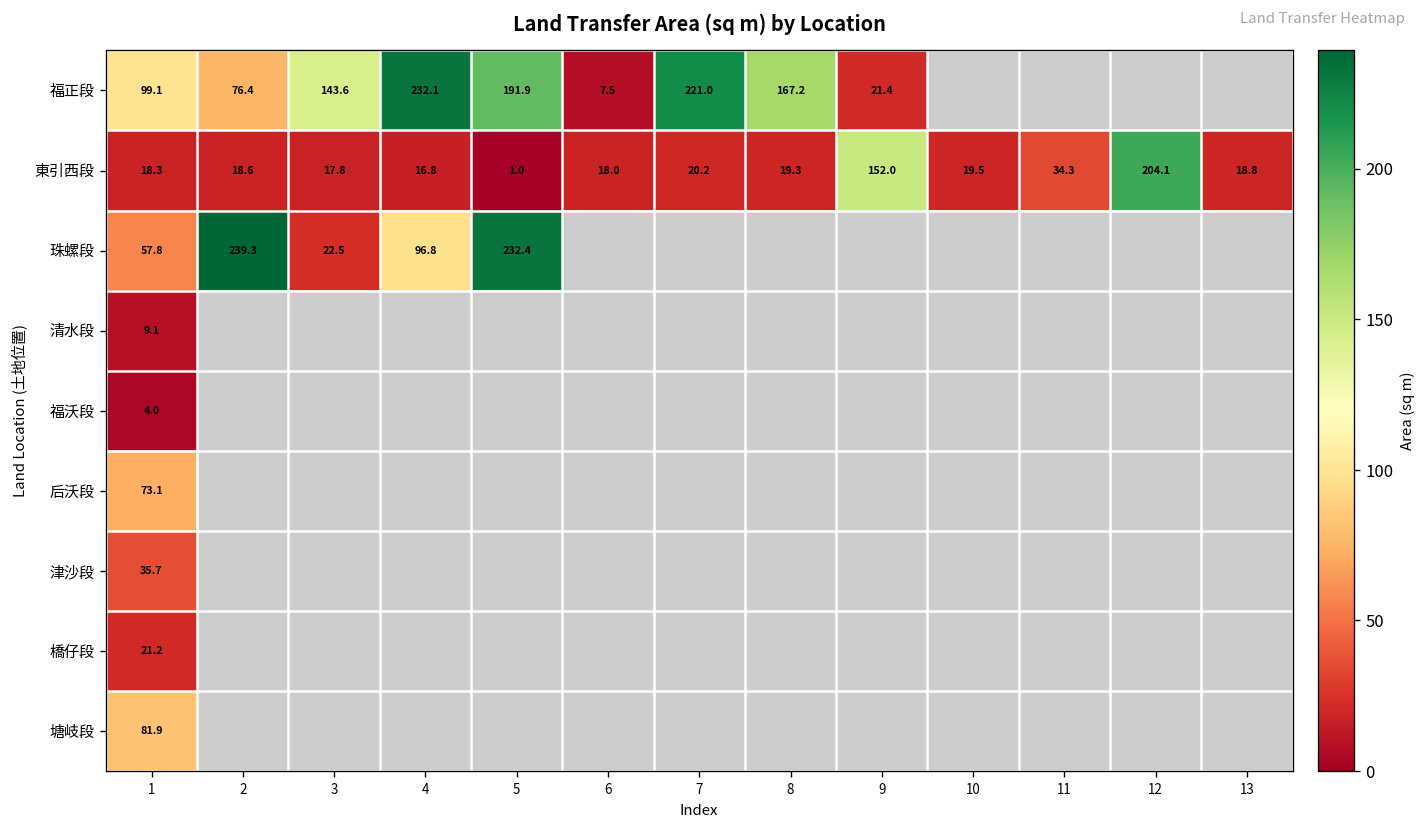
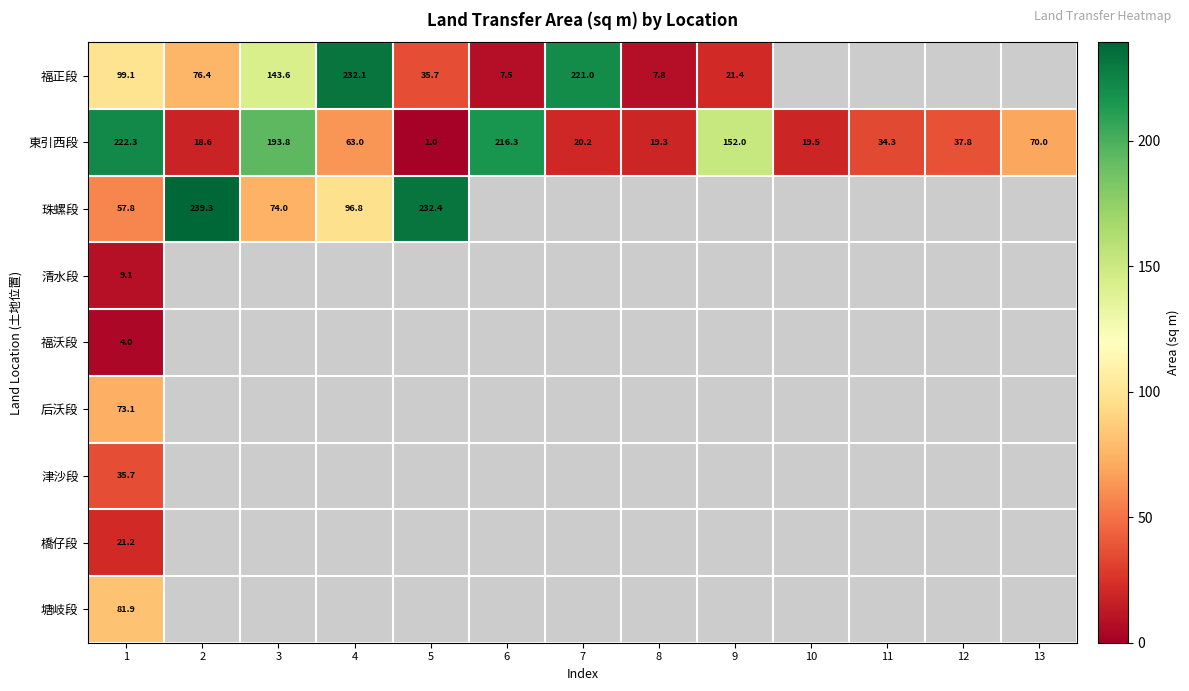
  {
    "福正段": {
      "1": 99.1,
      "2": 76.4,
      "3": 143.6,
      "4": 232.1,
-     "5": 191.9,
+     "5": 35.7,
      "6": 7.5,
      "7": 221.0,
-     "8": 167.2,
+     "8": 7.8,
      "9": 21.4
    },
    "東引西段": {
-     "1": 18.3,
+     "1": 222.3,
      "2": 18.6,
-     "3": 17.8,
-     "4": 16.8,
+     "3": 193.8,
+     "4": 63.0,
      "5": 1.0,
-     "6": 18.0,
+     "6": 216.3,
      "7": 20.2,
      "8": 19.3,
      "9": 152.0,
      "10": 19.5,
      "11": 34.3,
-     "12": 204.1,
-     "13": 18.8
+     "12": 37.8,
+     "13": 70.0
    },
    "珠螺段": {
      "1": 57.8,
      "2": 239.3,
-     "3": 22.5,
+     "3": 74.0,
      "4": 96.8,
      "5": 232.4
    },
    "清水段": {
      "1": 9.1
    },
    "福沃段": {
      "1": 4.0
    },
    "后沃段": {
      "1": 73.1
    },
    "津沙段": {
      "1": 35.7
    },
    "橋仔段": {
      "1": 21.2
    },
    "塘岐段": {
      "1": 81.9
    }
  }
